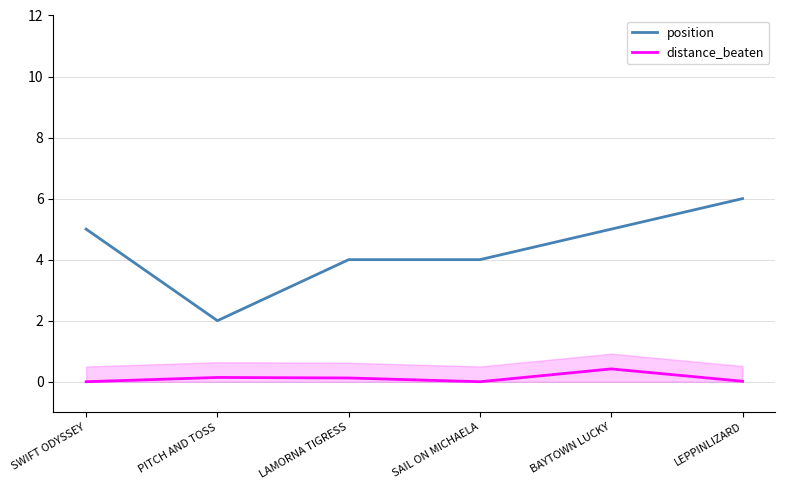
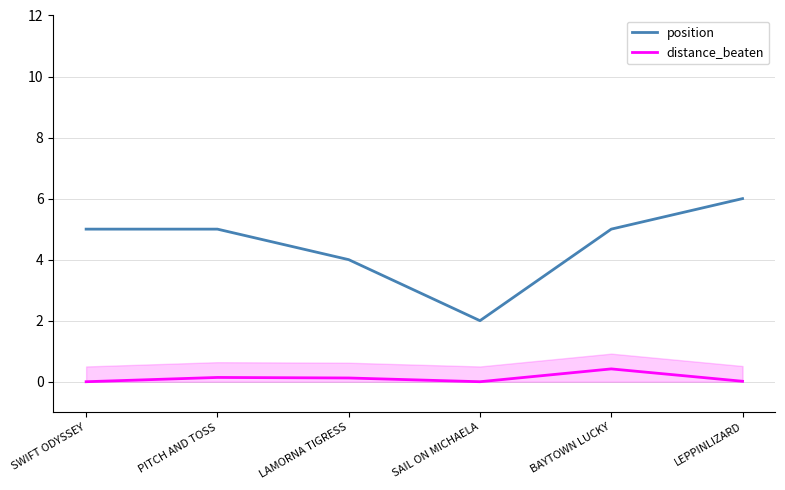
  {
    "position": {
      "SWIFT ODYSSEY": 5,
-     "PITCH AND TOSS": 2,
+     "PITCH AND TOSS": 5,
      "LAMORNA TIGRESS": 4,
-     "SAIL ON MICHAELA": 4,
+     "SAIL ON MICHAELA": 2,
      "BAYTOWN LUCKY": 5,
      "LEPPINLIZARD": 6
    }
  }
